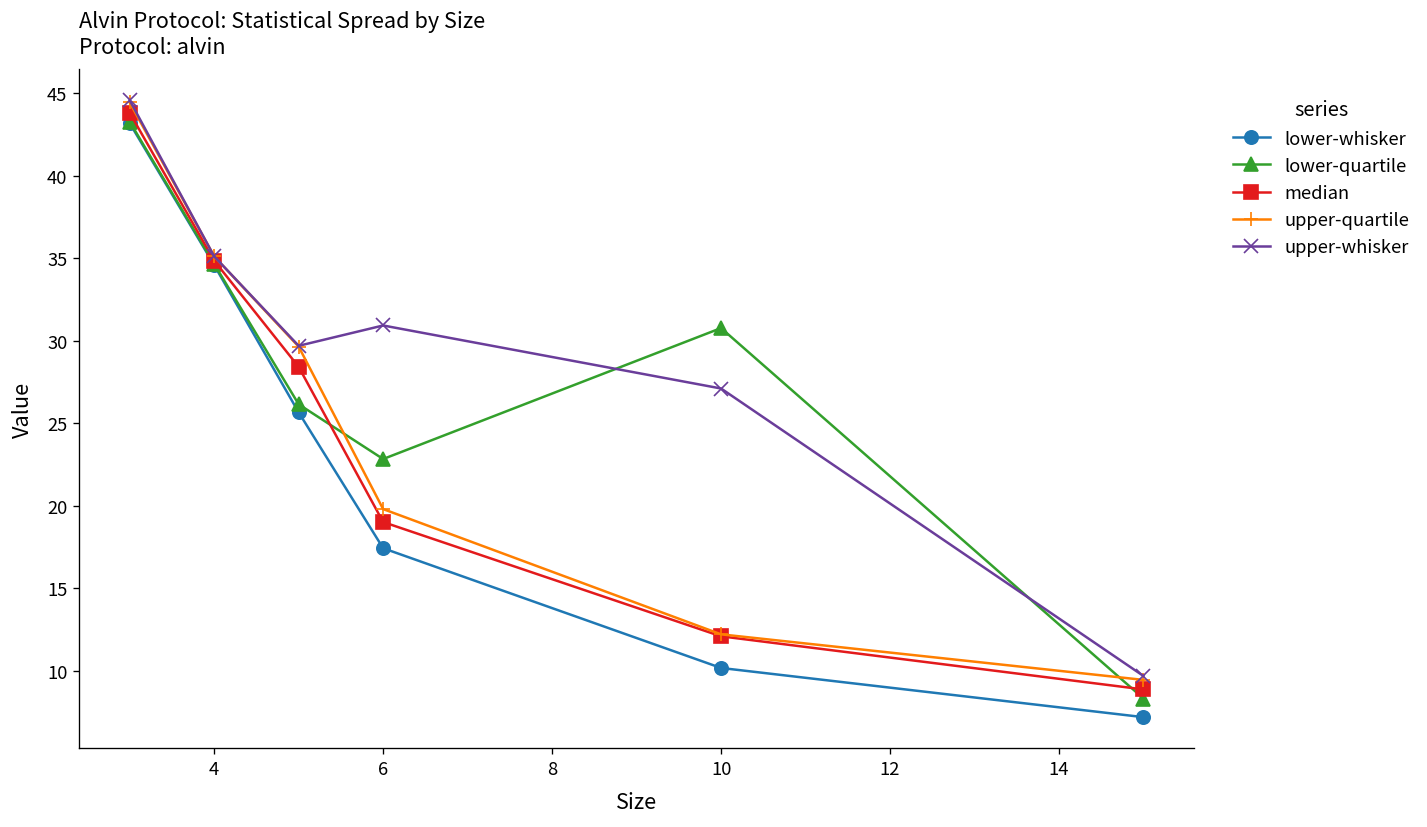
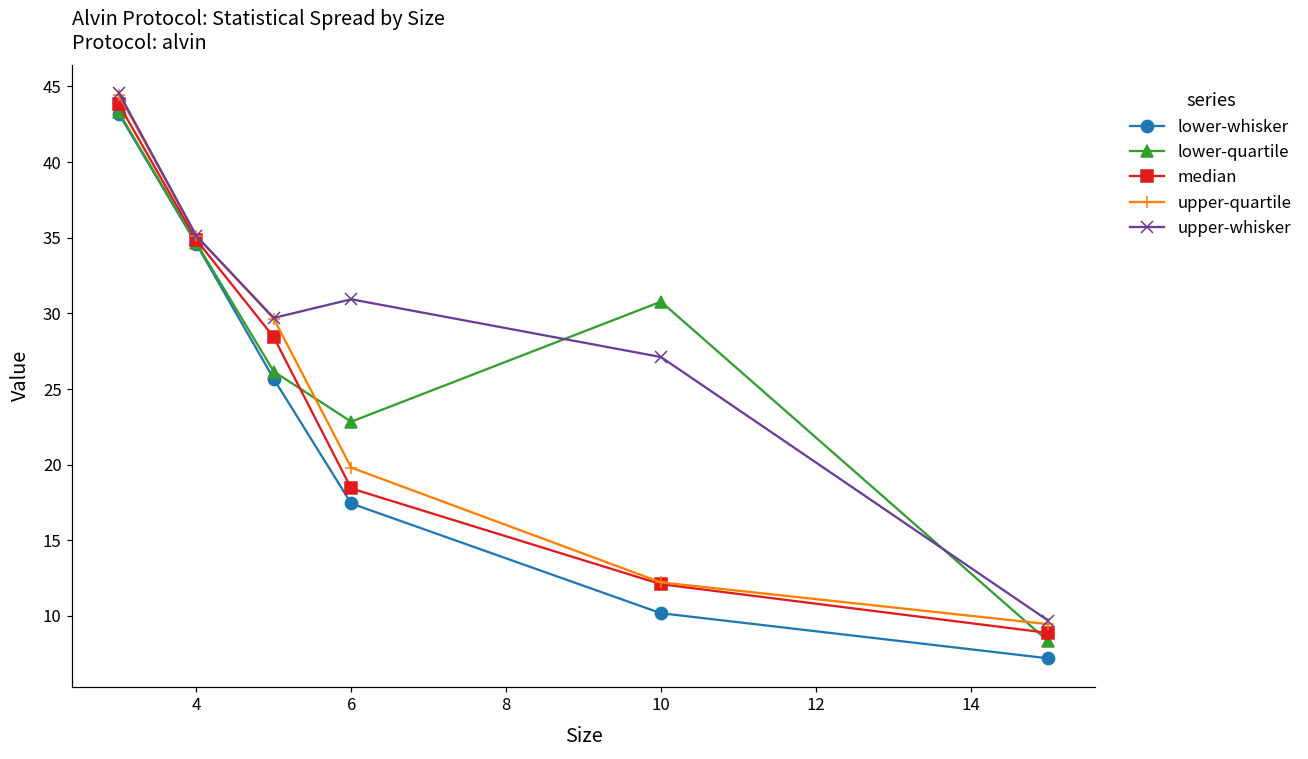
  {
    "lower-whisker": {
      "6": 17.4,
      "10": 10.2
    },
    "lower-quartile": {
      "6": 22.8,
      "10": 30.8
    },
    "median": {
      "4": 34.9,
-     "6": 19.0
+     "6": 18.4
    },
    "upper-quartile": {
      "6": 19.8
    },
    "upper-whisker": {
      "6": 30.9,
      "10": 27.1
    }
  }
